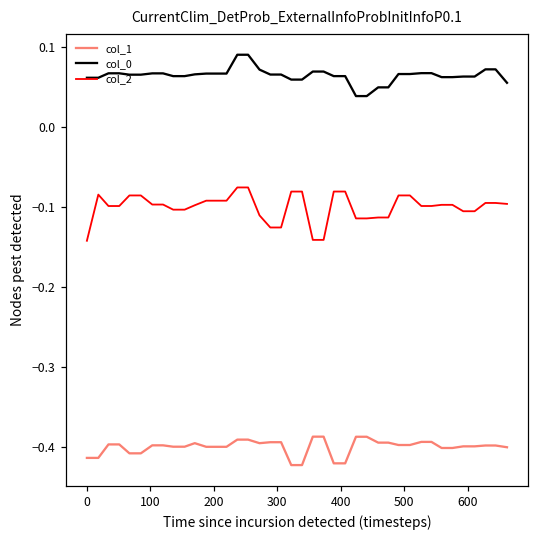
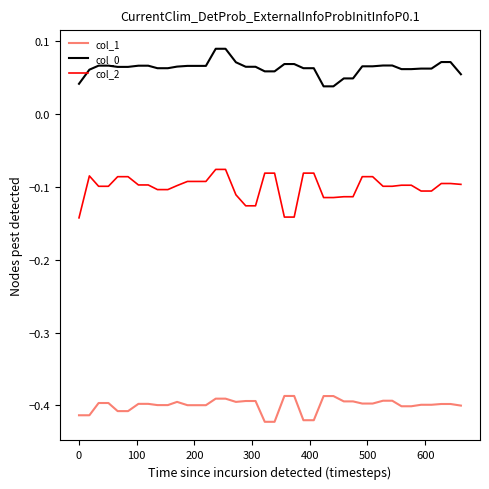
  {
    "col_1": {
      "0": -0.41
    },
    "col_0": {
-     "0": 0.06
+     "0": 0.04
    },
    "col_2": {
      "0": -0.14
    }
  }
